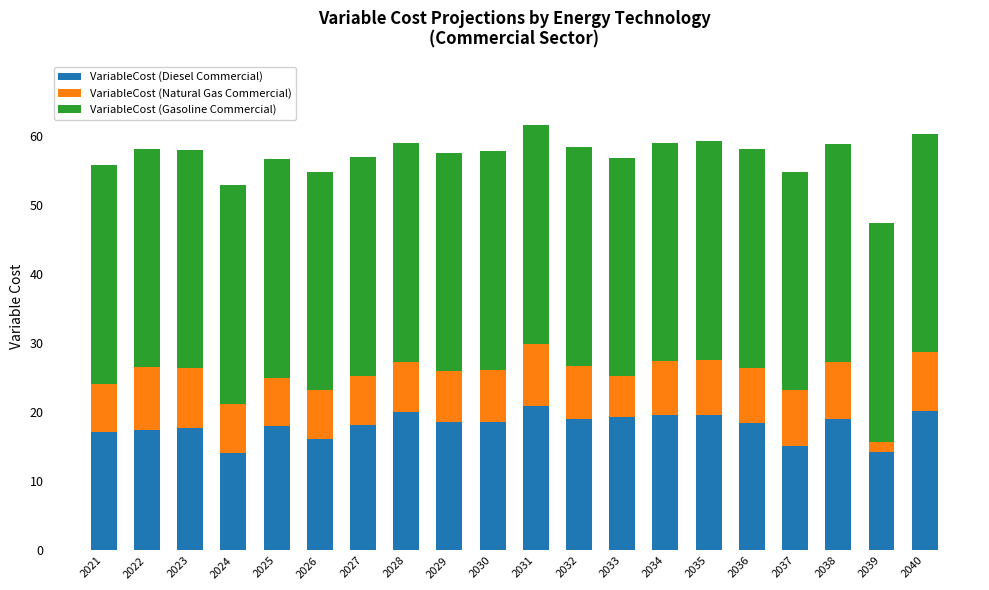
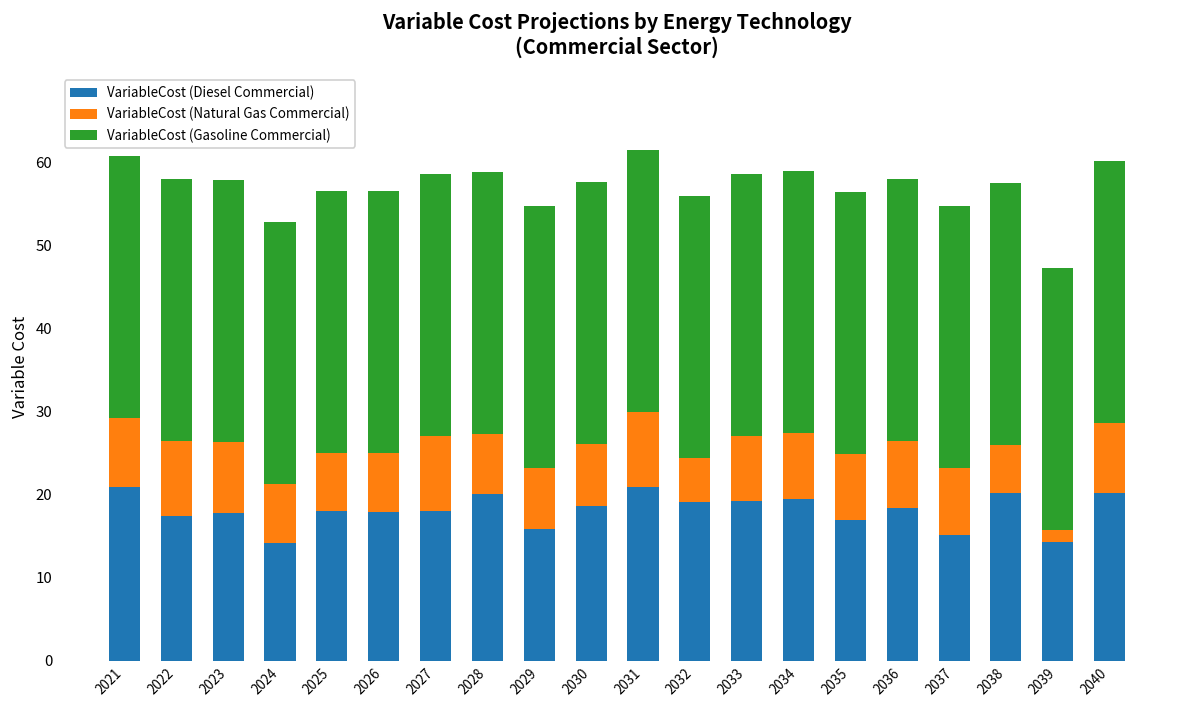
  {
    "VariableCost (Diesel Commercial)": {
-     "2021": 17,
+     "2021": 21,
      "2022": 17,
      "2023": 18,
      "2024": 14,
      "2025": 18,
-     "2026": 16,
+     "2026": 18,
      "2027": 18,
      "2028": 20,
-     "2029": 19,
+     "2029": 16,
      "2030": 19,
      "2031": 21,
      "2032": 19,
      "2033": 19,
      "2034": 20,
-     "2035": 20,
+     "2035": 17,
      "2036": 18,
      "2037": 15,
-     "2038": 19,
+     "2038": 20,
      "2039": 14,
      "2040": 20
    },
    "VariableCost (Natural Gas Commercial)": {
-     "2021": 7,
+     "2021": 8,
      "2022": 9,
      "2023": 9,
      "2024": 7,
      "2025": 7,
      "2026": 7,
-     "2027": 7,
+     "2027": 9,
      "2028": 7,
      "2029": 7,
      "2030": 7,
      "2031": 9,
-     "2032": 8,
-     "2033": 6,
+     "2032": 5,
+     "2033": 8,
      "2034": 8,
      "2035": 8,
      "2036": 8,
      "2037": 8,
-     "2038": 8,
+     "2038": 6,
      "2039": 2,
      "2040": 8
    },
    "VariableCost (Gasoline Commercial)": {
      "2021": 32,
      "2022": 32,
      "2023": 32,
      "2024": 32,
      "2025": 32,
      "2026": 32,
      "2027": 32,
      "2028": 32,
      "2029": 32,
      "2030": 32,
      "2031": 32,
      "2032": 32,
      "2033": 32,
      "2034": 32,
      "2035": 32,
      "2036": 32,
      "2037": 32,
      "2038": 32,
      "2039": 32,
      "2040": 32
    }
  }
